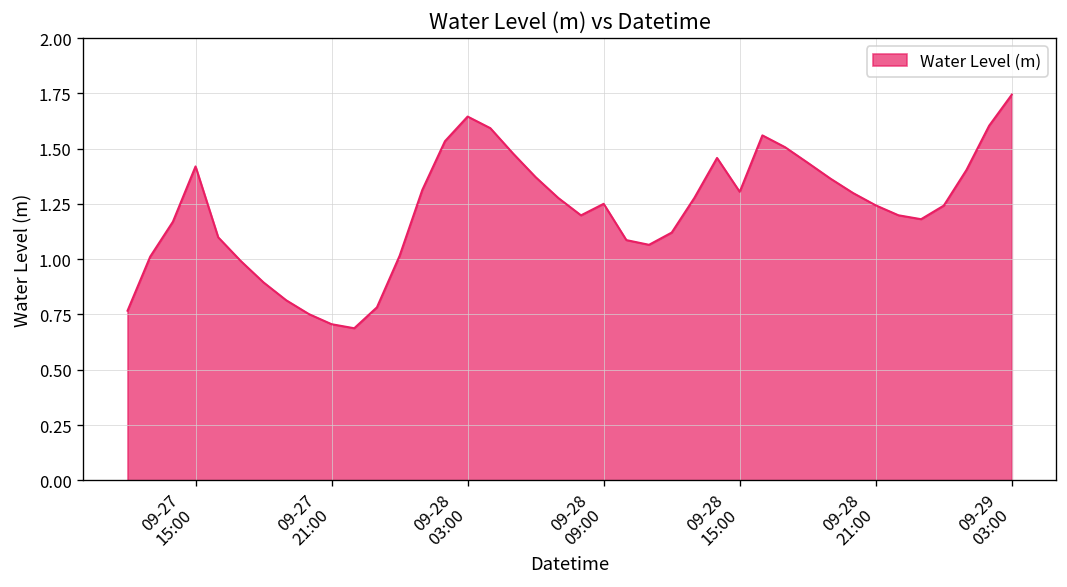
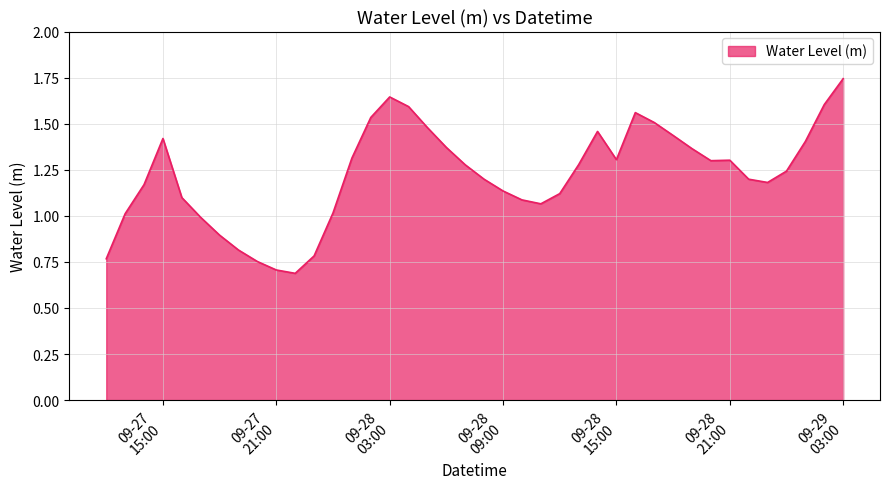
  {
    "09-27 15:00": 1.42,
    "09-27 21:00": 0.71,
    "09-28 03:00": 1.65,
-   "09-28 09:00": 1.25,
+   "09-28 09:00": 1.13,
    "09-28 15:00": 1.30,
-   "09-28 21:00": 1.24,
+   "09-28 21:00": 1.30,
    "09-29 03:00": 1.74
  }
